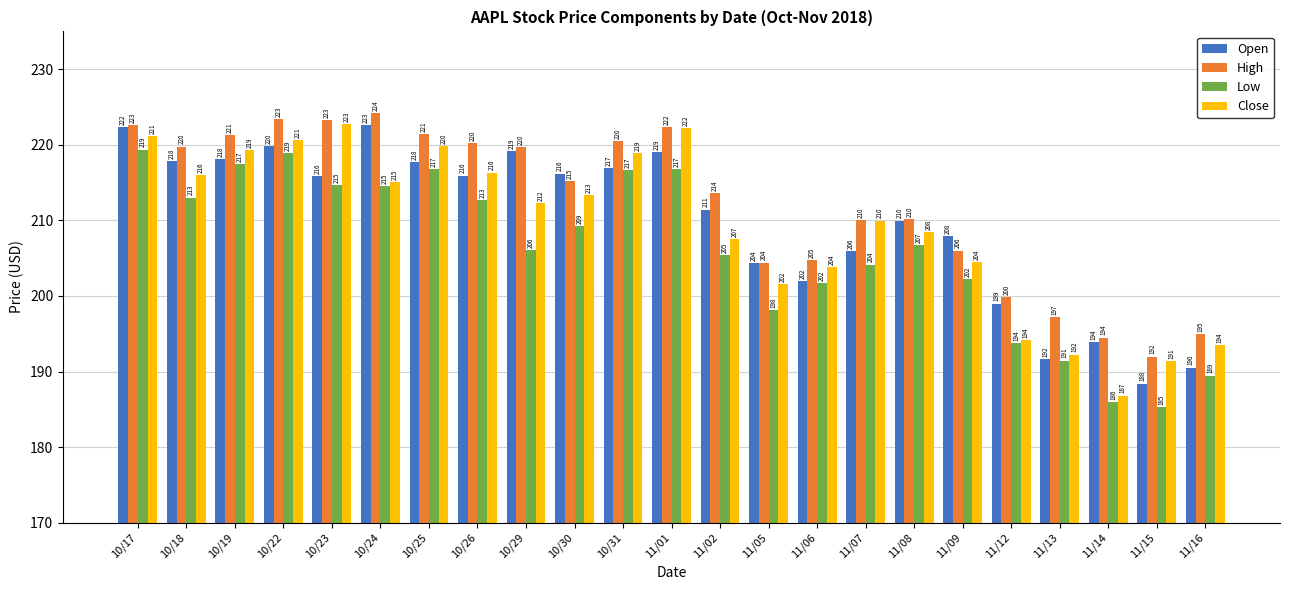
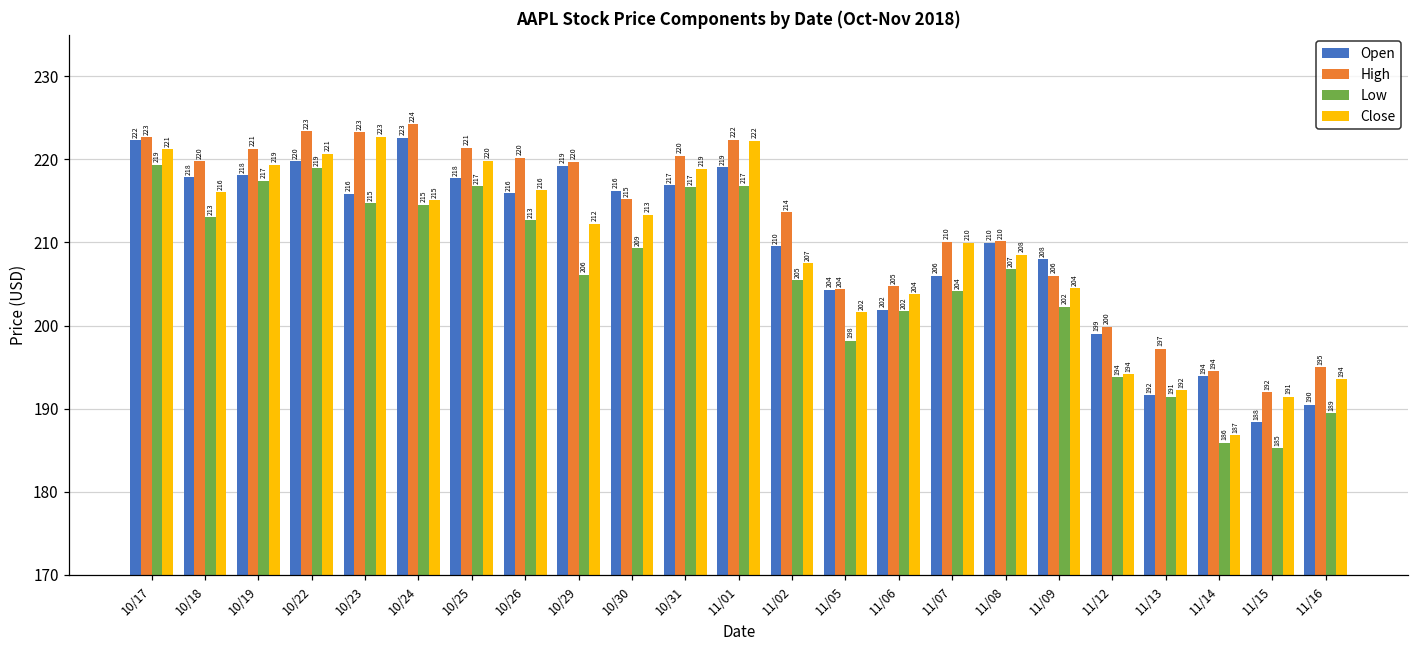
  {
    "Open": {
      "10/17": 222,
      "10/18": 218,
      "10/19": 218,
      "10/22": 220,
      "10/23": 216,
      "10/24": 223,
      "10/25": 218,
      "10/26": 216,
      "10/29": 219,
      "10/30": 216,
      "10/31": 217,
      "11/01": 219,
-     "11/02": 211,
+     "11/02": 210,
      "11/05": 204,
      "11/06": 202,
      "11/07": 206,
      "11/08": 210,
      "11/09": 208,
      "11/12": 199,
      "11/13": 192,
      "11/14": 194,
      "11/15": 188,
      "11/16": 190
    },
    "High": {
      "10/17": 223,
      "10/18": 220,
      "10/19": 221,
      "10/22": 223,
      "10/23": 223,
      "10/24": 224,
      "10/25": 221,
      "10/26": 220,
      "10/29": 220,
      "10/30": 215,
      "10/31": 220,
      "11/01": 222,
      "11/02": 214,
      "11/05": 204,
      "11/06": 205,
      "11/07": 210,
      "11/08": 210,
      "11/09": 206,
      "11/12": 200,
      "11/13": 197,
      "11/14": 194,
      "11/15": 192,
      "11/16": 195
    },
    "Low": {
      "10/17": 219,
      "10/18": 213,
      "10/19": 217,
      "10/22": 219,
      "10/23": 215,
      "10/24": 215,
      "10/25": 217,
      "10/26": 213,
      "10/29": 206,
      "10/30": 209,
      "10/31": 217,
      "11/01": 217,
      "11/02": 205,
      "11/05": 198,
      "11/06": 202,
      "11/07": 204,
      "11/08": 207,
      "11/09": 202,
      "11/12": 194,
      "11/13": 191,
      "11/14": 186,
      "11/15": 185,
      "11/16": 189
    },
    "Close": {
      "10/17": 221,
      "10/18": 216,
      "10/19": 219,
      "10/22": 221,
      "10/23": 223,
      "10/24": 215,
      "10/25": 220,
      "10/26": 216,
      "10/29": 212,
      "10/30": 213,
      "10/31": 219,
      "11/01": 222,
      "11/02": 207,
      "11/05": 202,
      "11/06": 204,
      "11/07": 210,
      "11/08": 208,
      "11/09": 204,
      "11/12": 194,
      "11/13": 192,
      "11/14": 187,
      "11/15": 191,
      "11/16": 194
    }
  }
